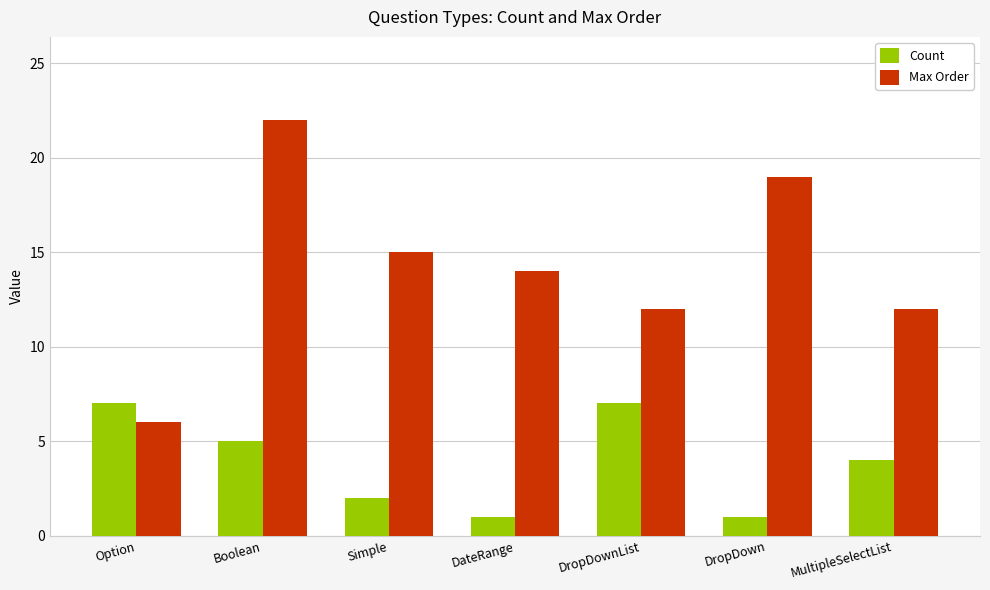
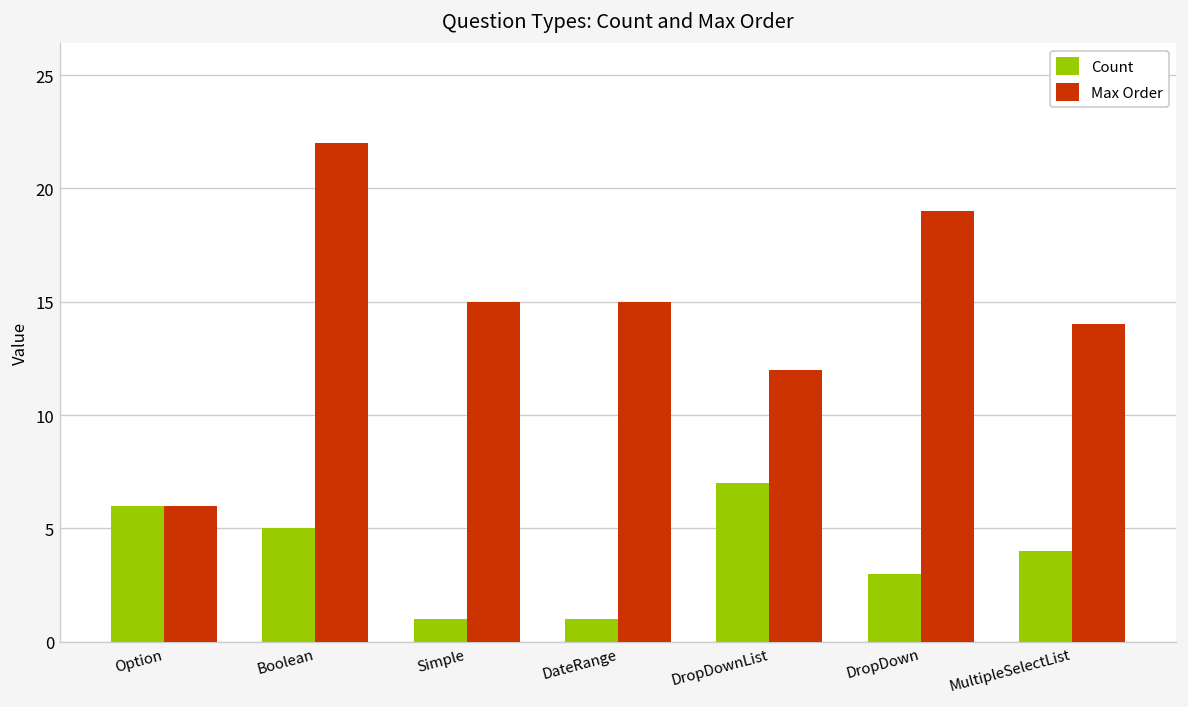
  {
    "Count": {
-     "Option": 7,
+     "Option": 6,
      "Boolean": 5,
-     "Simple": 2,
+     "Simple": 1,
      "DateRange": 1,
      "DropDownList": 7,
-     "DropDown": 1,
+     "DropDown": 3,
      "MultipleSelectList": 4
    },
    "Max Order": {
      "Option": 6,
      "Boolean": 22,
      "Simple": 15,
-     "DateRange": 14,
+     "DateRange": 15,
      "DropDownList": 12,
      "DropDown": 19,
-     "MultipleSelectList": 12
+     "MultipleSelectList": 14
    }
  }
